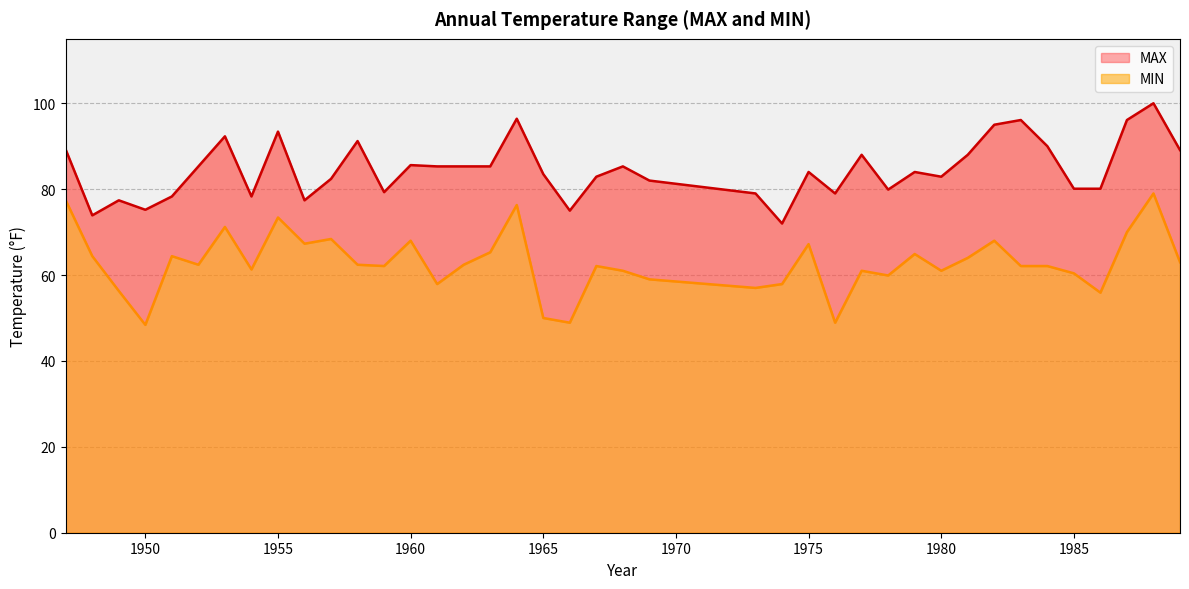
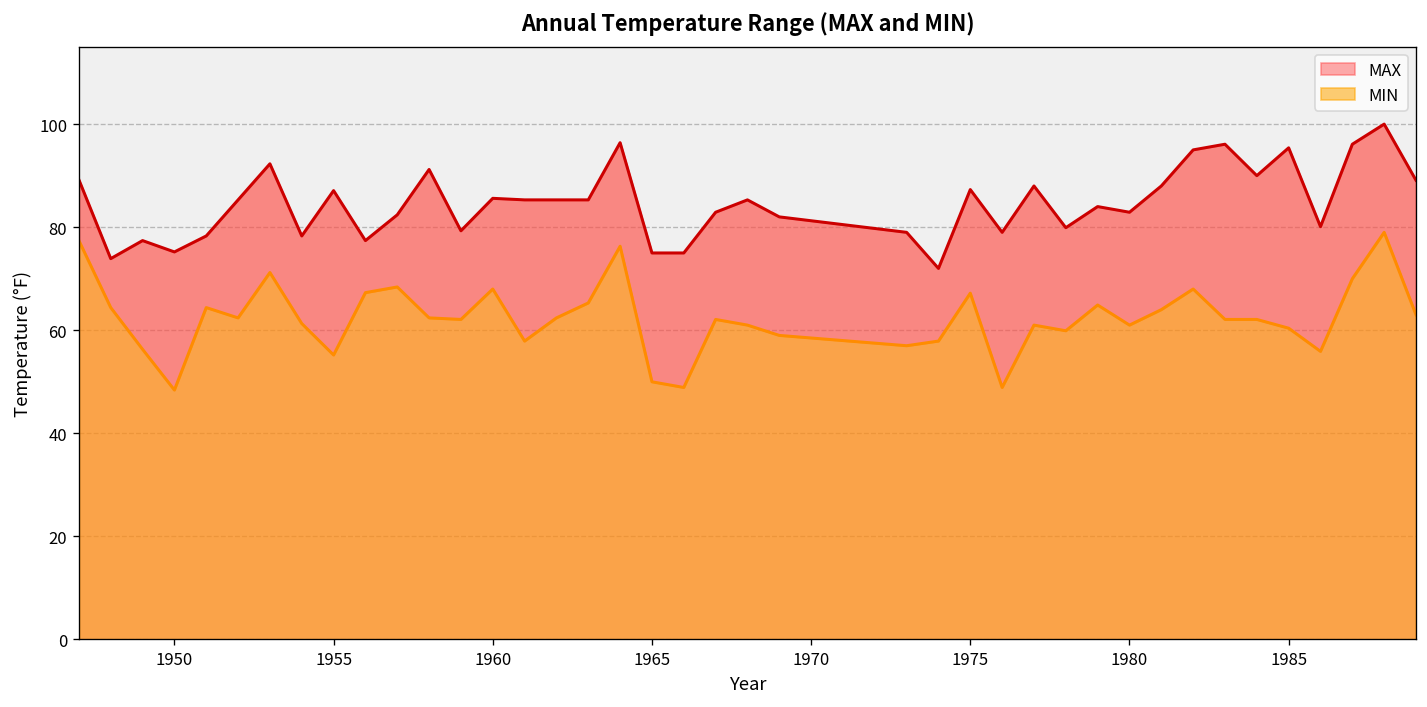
  {
    "MAX": {
      "1950": 75,
-     "1955": 93,
+     "1955": 87,
      "1960": 86,
-     "1965": 84,
-     "1975": 84,
+     "1965": 75,
+     "1975": 87,
      "1980": 83,
-     "1985": 80
+     "1985": 95
    },
    "MIN": {
      "1950": 48,
-     "1955": 73,
+     "1955": 55,
      "1960": 68,
      "1965": 50,
      "1975": 67,
      "1980": 61,
      "1985": 60
    }
  }
